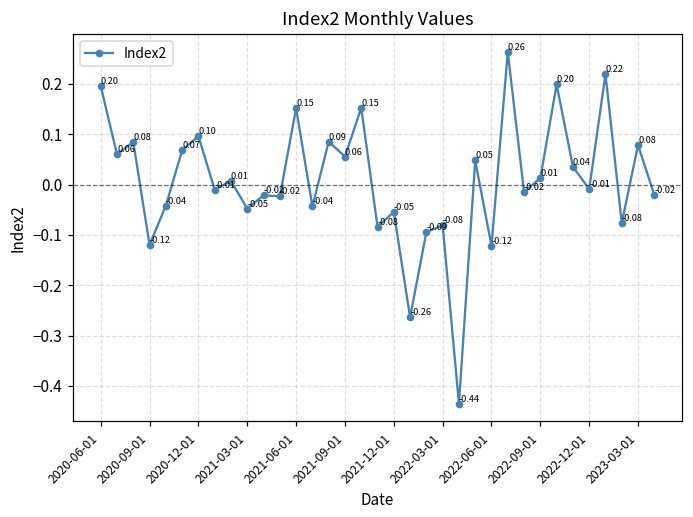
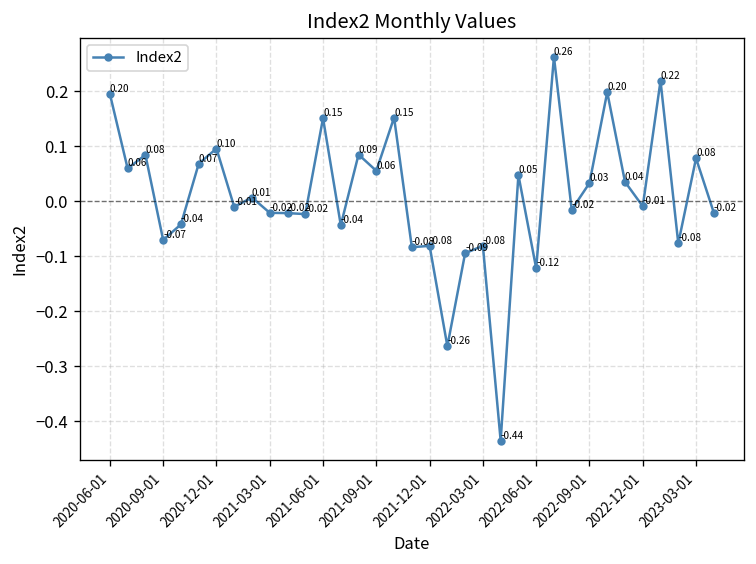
  {
    "2020-06-01": 0.20,
-   "2020-09-01": -0.12,
+   "2020-09-01": -0.07,
    "2020-12-01": 0.10,
-   "2021-03-01": -0.05,
+   "2021-03-01": -0.02,
    "2021-06-01": 0.15,
    "2021-09-01": 0.06,
-   "2021-12-01": -0.05,
+   "2021-12-01": -0.08,
    "2022-03-01": -0.08,
    "2022-06-01": -0.12,
-   "2022-09-01": 0.01,
+   "2022-09-01": 0.03,
    "2022-12-01": -0.01,
    "2023-03-01": 0.08
  }
